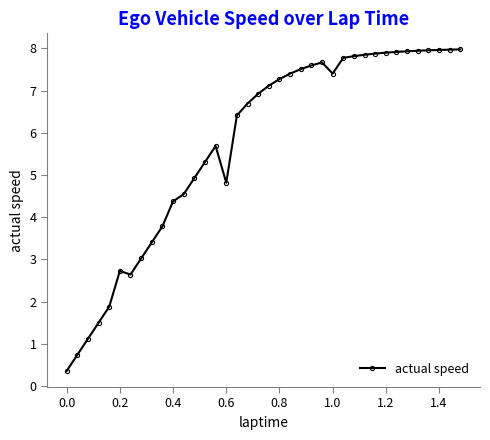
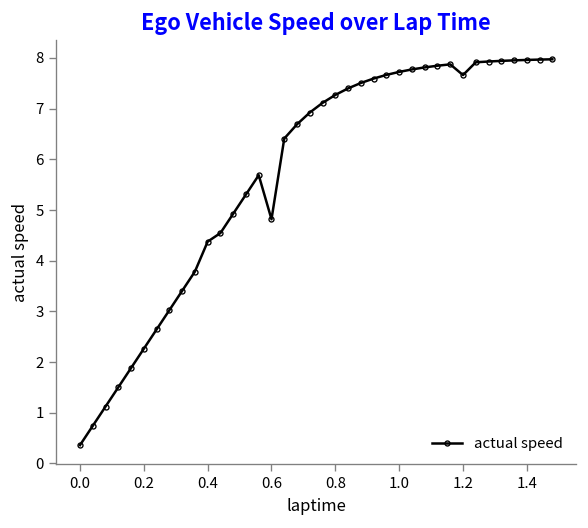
  {
    "0.0": 0.4,
-   "0.2": 2.7,
+   "0.2": 2.3,
    "0.4": 4.4,
    "0.6": 4.8,
    "0.8": 7.3,
-   "1.0": 7.4,
-   "1.2": 7.9,
+   "1.0": 7.7,
+   "1.2": 7.7,
    "1.4": 8.0
  }
